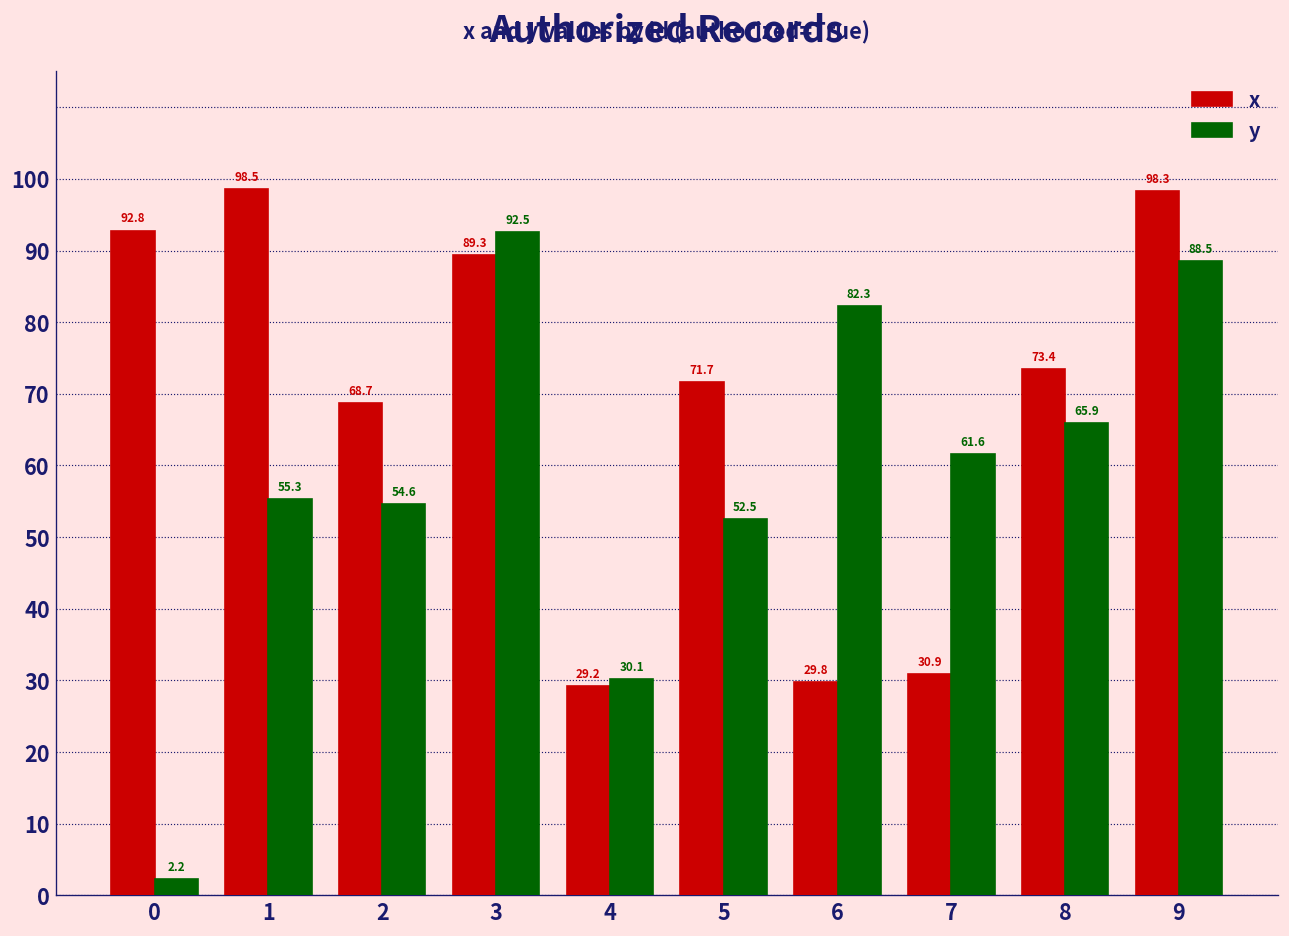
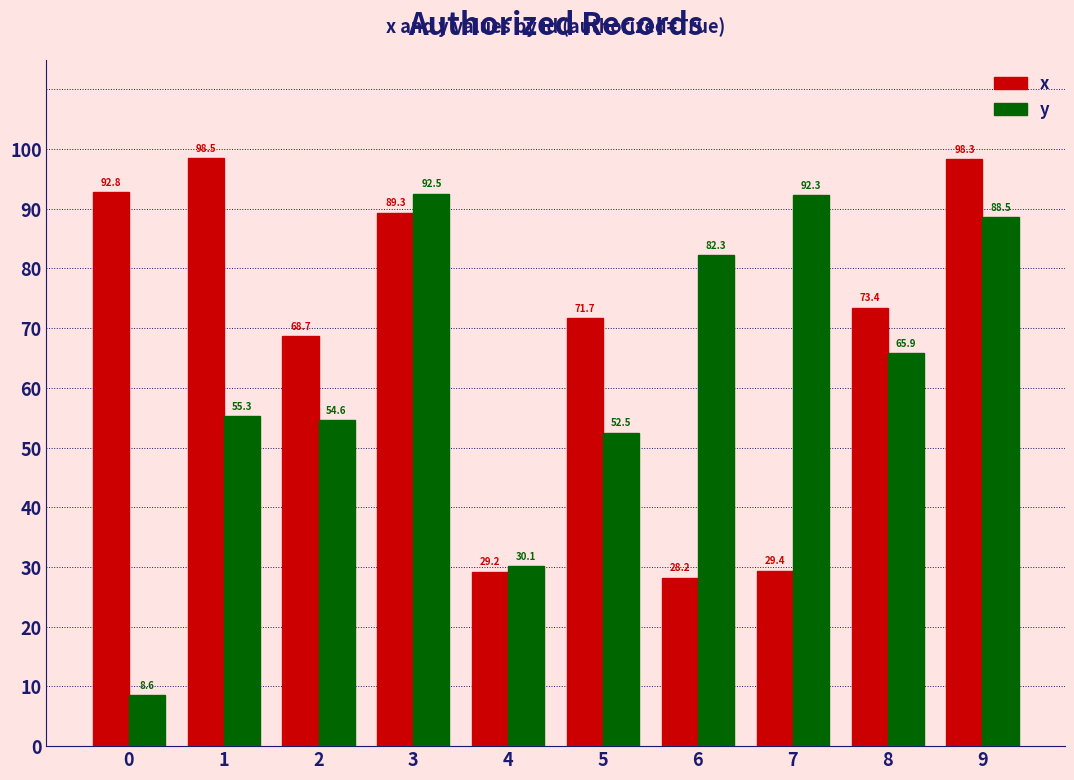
  {
    "x": {
      "0": 92.8,
      "1": 98.5,
      "2": 68.7,
      "3": 89.3,
      "4": 29.2,
      "5": 71.7,
-     "6": 29.8,
-     "7": 30.9,
+     "6": 28.2,
+     "7": 29.4,
      "8": 73.4,
      "9": 98.3
    },
    "y": {
-     "0": 2.2,
+     "0": 8.6,
      "1": 55.3,
      "2": 54.6,
      "3": 92.5,
      "4": 30.1,
      "5": 52.5,
      "6": 82.3,
-     "7": 61.6,
+     "7": 92.3,
      "8": 65.9,
      "9": 88.5
    }
  }
